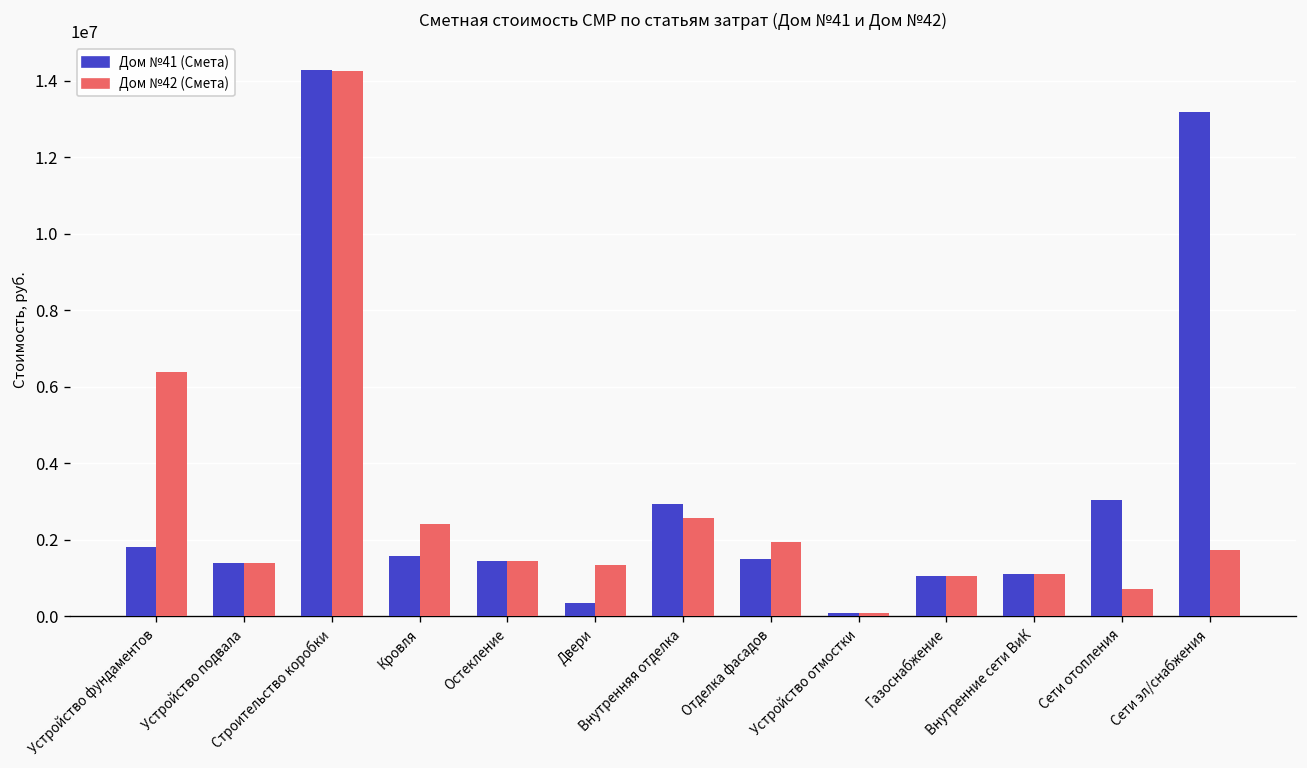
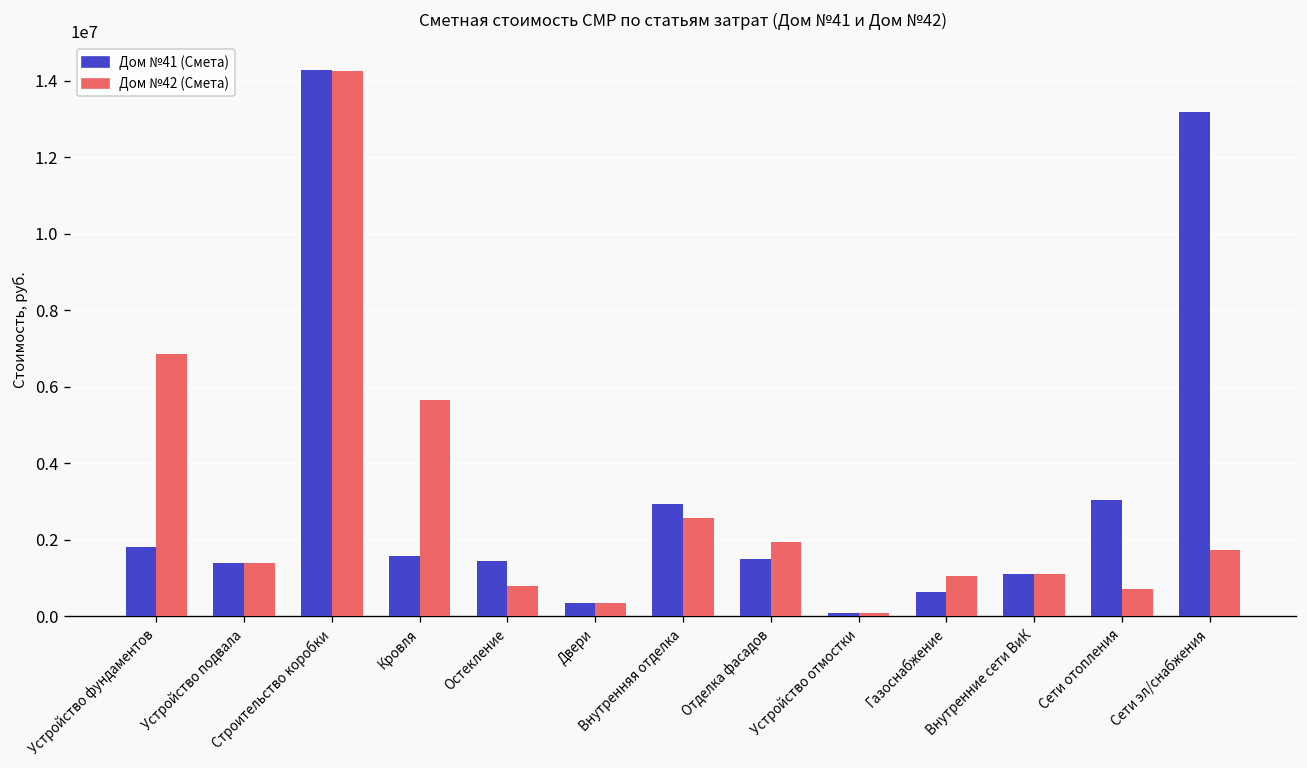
  {
    "Дом №41 (Смета)": {
      "Устройство фундаментов": 1800000,
      "Устройство подвала": 1400000,
      "Строительство коробки": 14300000,
      "Кровля": 1600000,
      "Остекление": 1400000,
      "Двери": 300000,
      "Внутренняя отделка": 2900000,
      "Отделка фасадов": 1500000,
      "Устройство отмостки": 100000,
-     "Газоснабжение": 1100000,
+     "Газоснабжение": 600000,
      "Внутренние сети ВиК": 1100000,
      "Сети отопления": 3000000,
      "Сети эл/снабжения": 13200000
    },
    "Дом №42 (Смета)": {
-     "Устройство фундаментов": 6400000,
+     "Устройство фундаментов": 6900000,
      "Устройство подвала": 1400000,
      "Строительство коробки": 14300000,
-     "Кровля": 2400000,
-     "Остекление": 1400000,
-     "Двери": 1300000,
+     "Кровля": 5600000,
+     "Остекление": 800000,
+     "Двери": 300000,
      "Внутренняя отделка": 2600000,
      "Отделка фасадов": 1900000,
      "Устройство отмостки": 100000,
      "Газоснабжение": 1100000,
      "Внутренние сети ВиК": 1100000,
      "Сети отопления": 700000,
      "Сети эл/снабжения": 1700000
    }
  }
